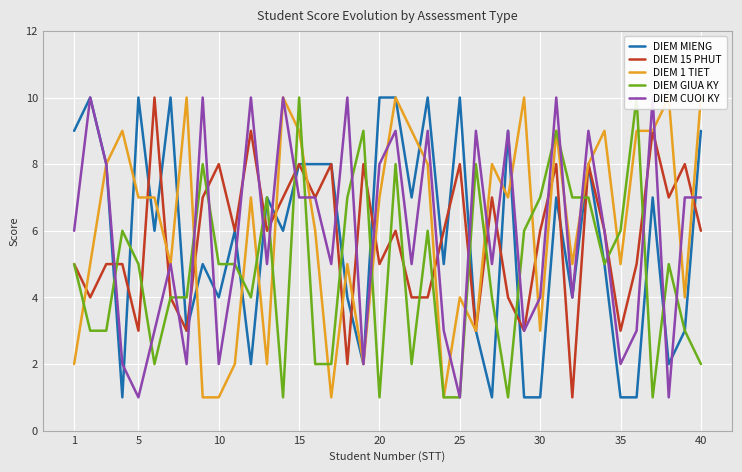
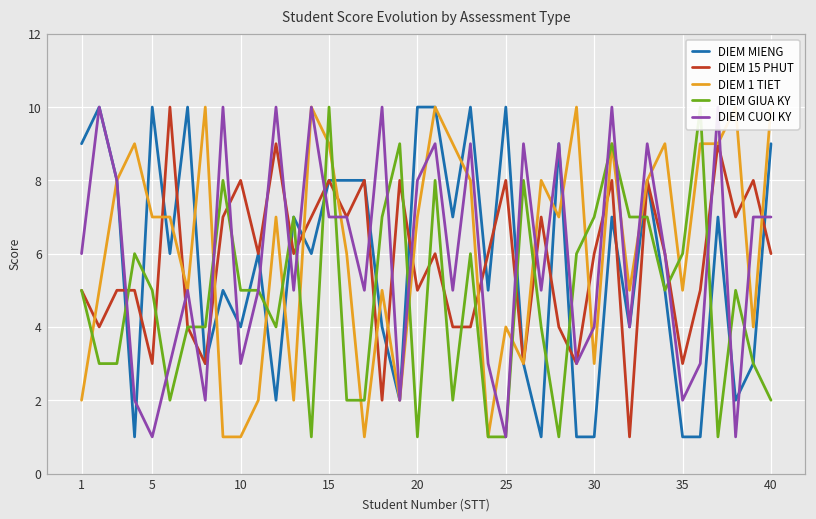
  {
    "DIEM MIENG": {
      "1": 9,
      "5": 10,
      "10": 4,
      "20": 10,
      "25": 10,
      "30": 1,
      "35": 1,
      "40": 9
    },
    "DIEM 15 PHUT": {
      "5": 3,
      "10": 8,
      "20": 5,
      "25": 8,
      "30": 6,
      "35": 3,
      "40": 6
    },
    "DIEM 1 TIET": {
      "1": 2,
      "5": 7,
      "10": 1,
      "15": 9,
      "20": 7,
      "25": 4,
      "30": 3,
      "35": 5
    },
    "DIEM GIUA KY": {
      "5": 5,
      "10": 5,
      "15": 10,
      "20": 1,
      "30": 7,
      "35": 6,
      "40": 2
    },
    "DIEM CUOI KY": {
      "1": 6,
      "5": 1,
-     "10": 2,
+     "10": 3,
      "15": 7,
      "20": 8,
      "30": 4,
      "35": 2,
      "40": 7
    }
  }
